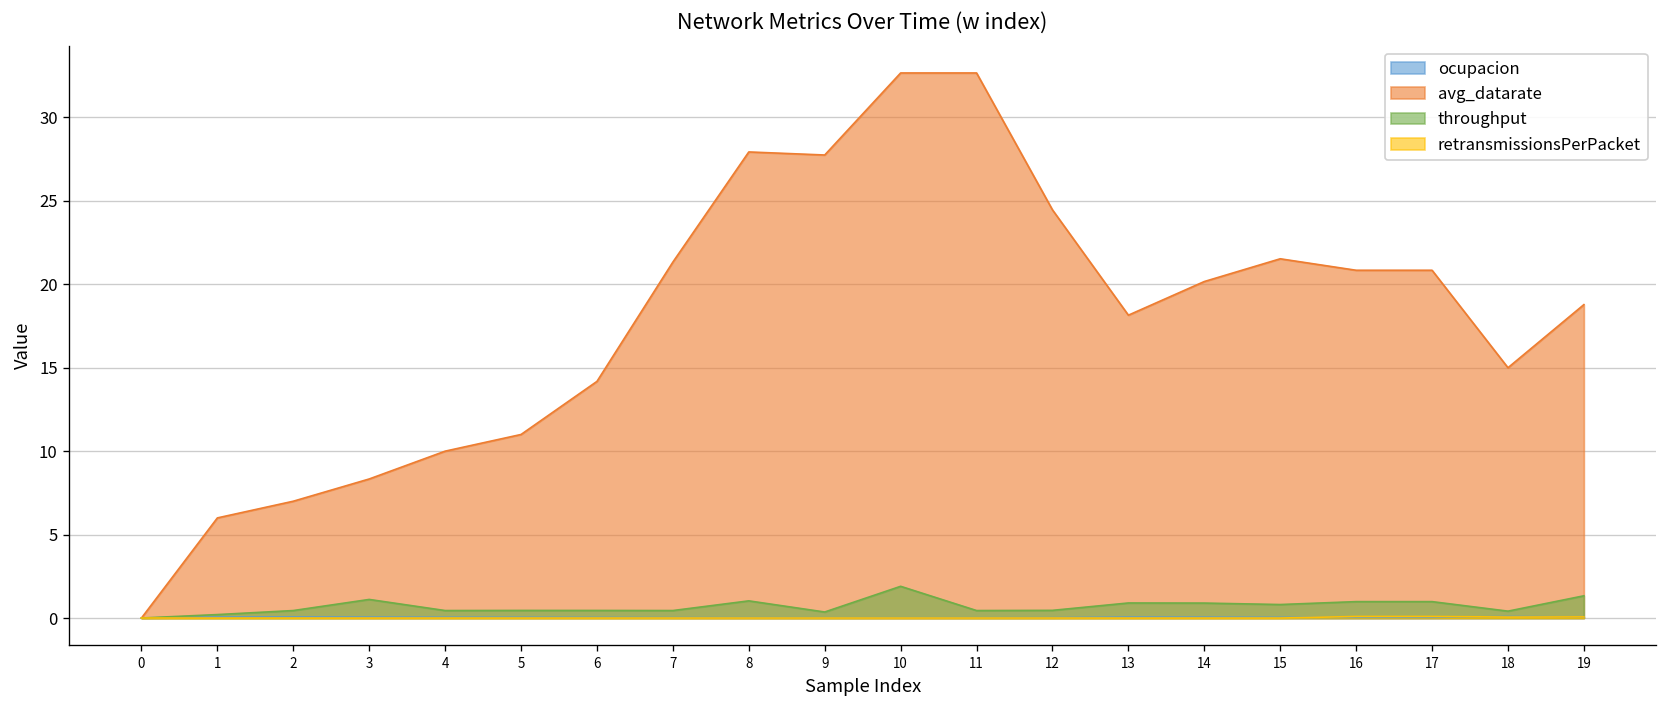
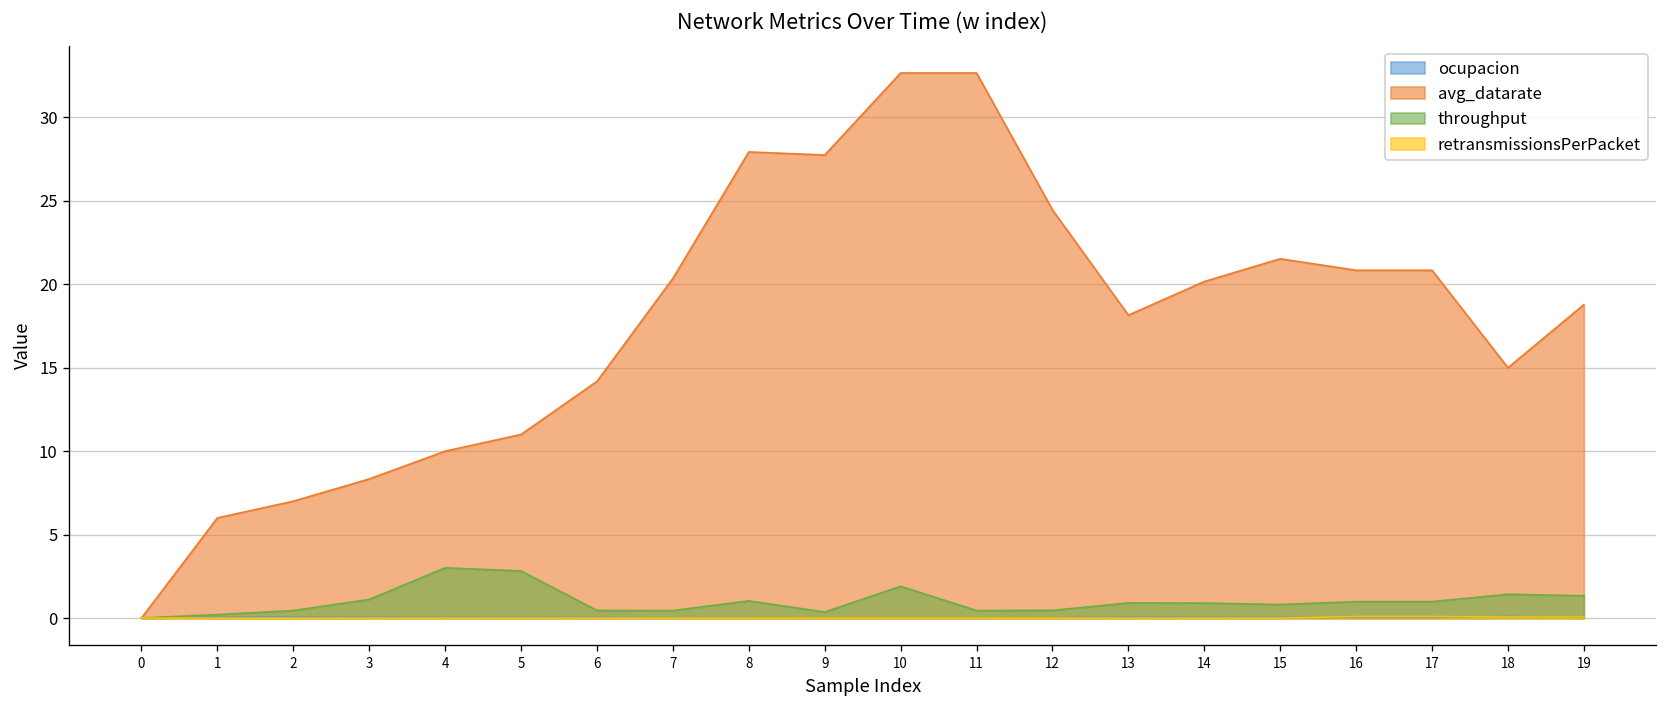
  {
    "avg_datarate": {
      "1": 6.0,
      "2": 7.0,
      "3": 8.3,
      "4": 10.0,
      "5": 11.0,
      "6": 14.2,
-     "7": 21.3,
+     "7": 20.4,
      "8": 27.9,
      "9": 27.8,
      "10": 32.7,
      "11": 32.7,
      "12": 24.5,
      "13": 18.2,
      "14": 20.2,
      "15": 21.5,
      "16": 20.8,
      "17": 20.8,
      "18": 15.0,
      "19": 18.8
    },
    "throughput": {
      "2": 0.4,
      "3": 1.1,
-     "4": 0.4,
-     "5": 0.5,
+     "4": 3.0,
+     "5": 2.8,
      "6": 0.5,
      "7": 0.4,
      "8": 1.0,
      "9": 0.4,
      "10": 1.9,
      "11": 0.4,
      "12": 0.5,
      "13": 0.9,
      "14": 0.9,
      "15": 0.8,
      "16": 1.0,
      "17": 1.0,
-     "18": 0.4,
+     "18": 1.4,
      "19": 1.3
    }
  }
